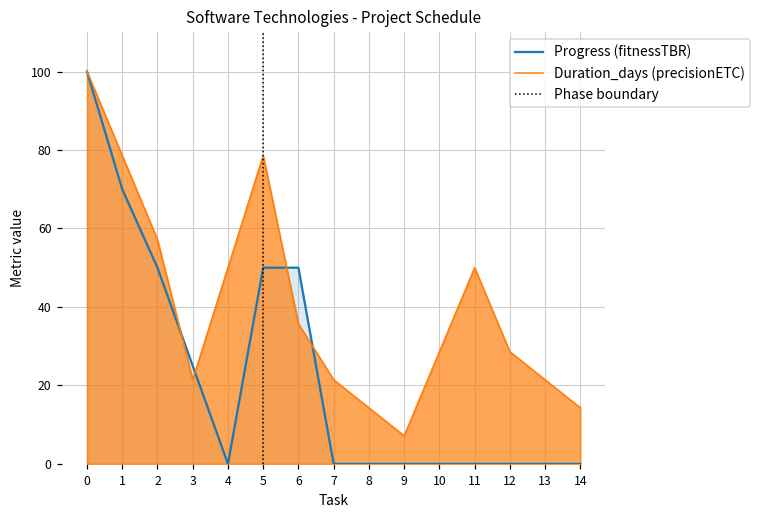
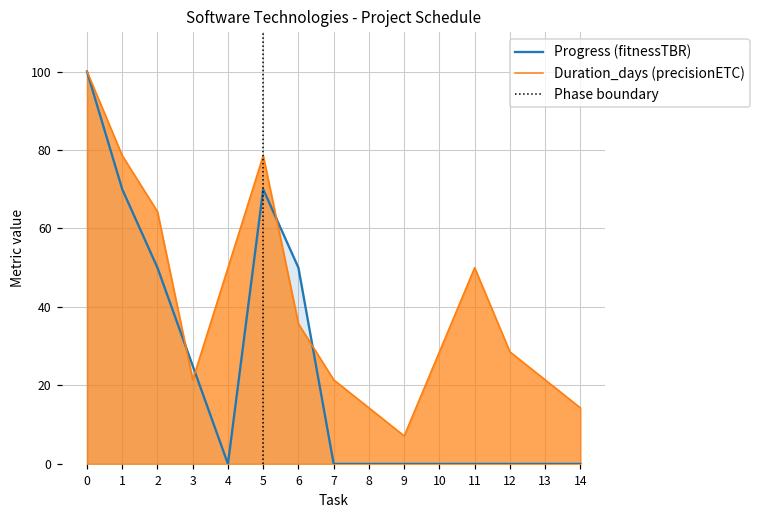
  {
    "Progress (fitnessTBR)": {
      "1": 70,
      "2": 50,
      "3": 25,
      "4": 0,
-     "5": 50,
+     "5": 70,
      "6": 50,
      "7": 0,
      "8": 0,
      "9": 0,
      "10": 0,
      "11": 0,
      "12": 0,
      "13": 0,
      "14": 0
    },
    "Duration_days (precisionETC)": {
      "1": 79,
-     "2": 57,
+     "2": 64,
      "3": 21,
      "4": 50,
      "5": 79,
      "6": 36,
      "7": 21,
      "8": 14,
      "9": 7,
      "10": 29,
      "11": 50,
      "12": 29,
      "13": 21,
      "14": 14
    }
  }
